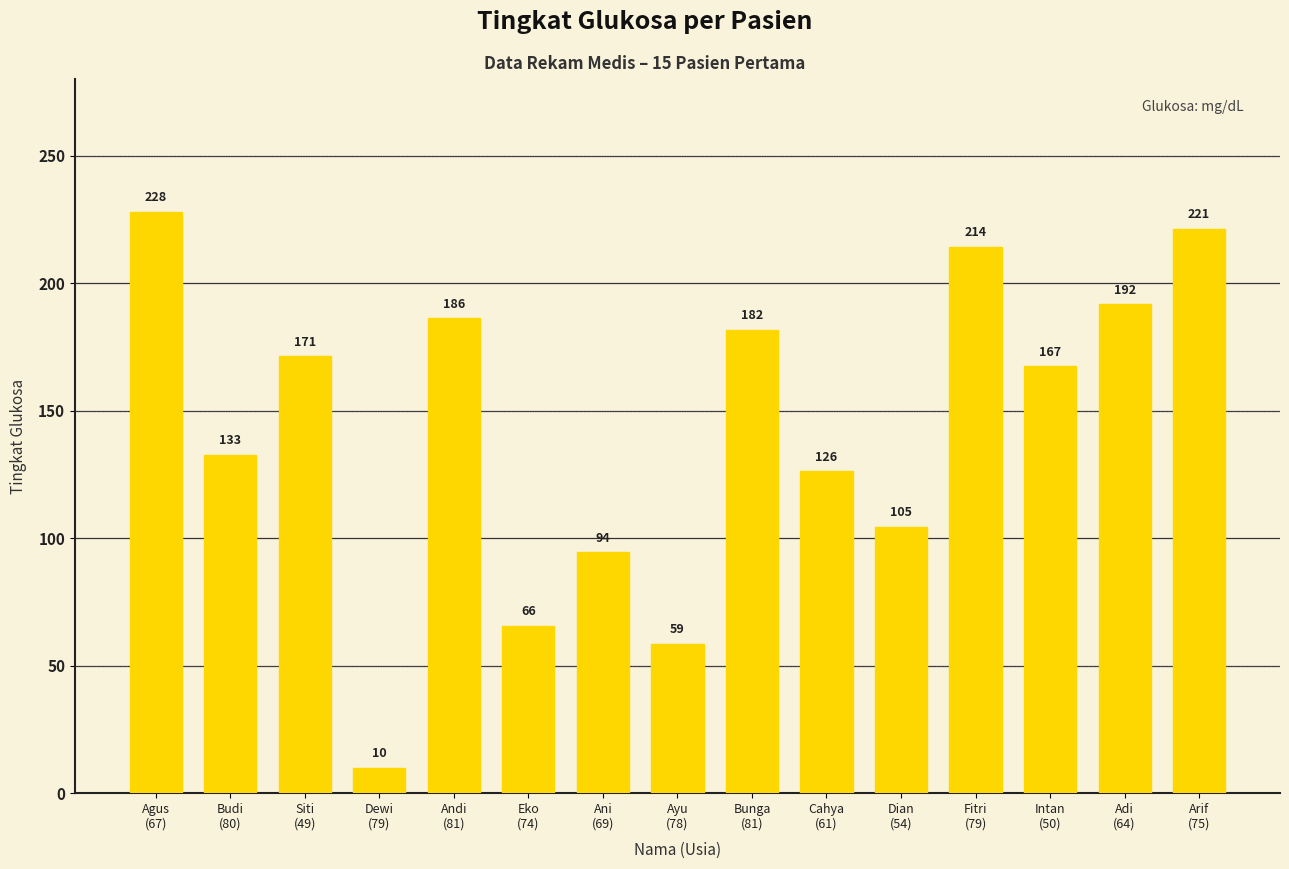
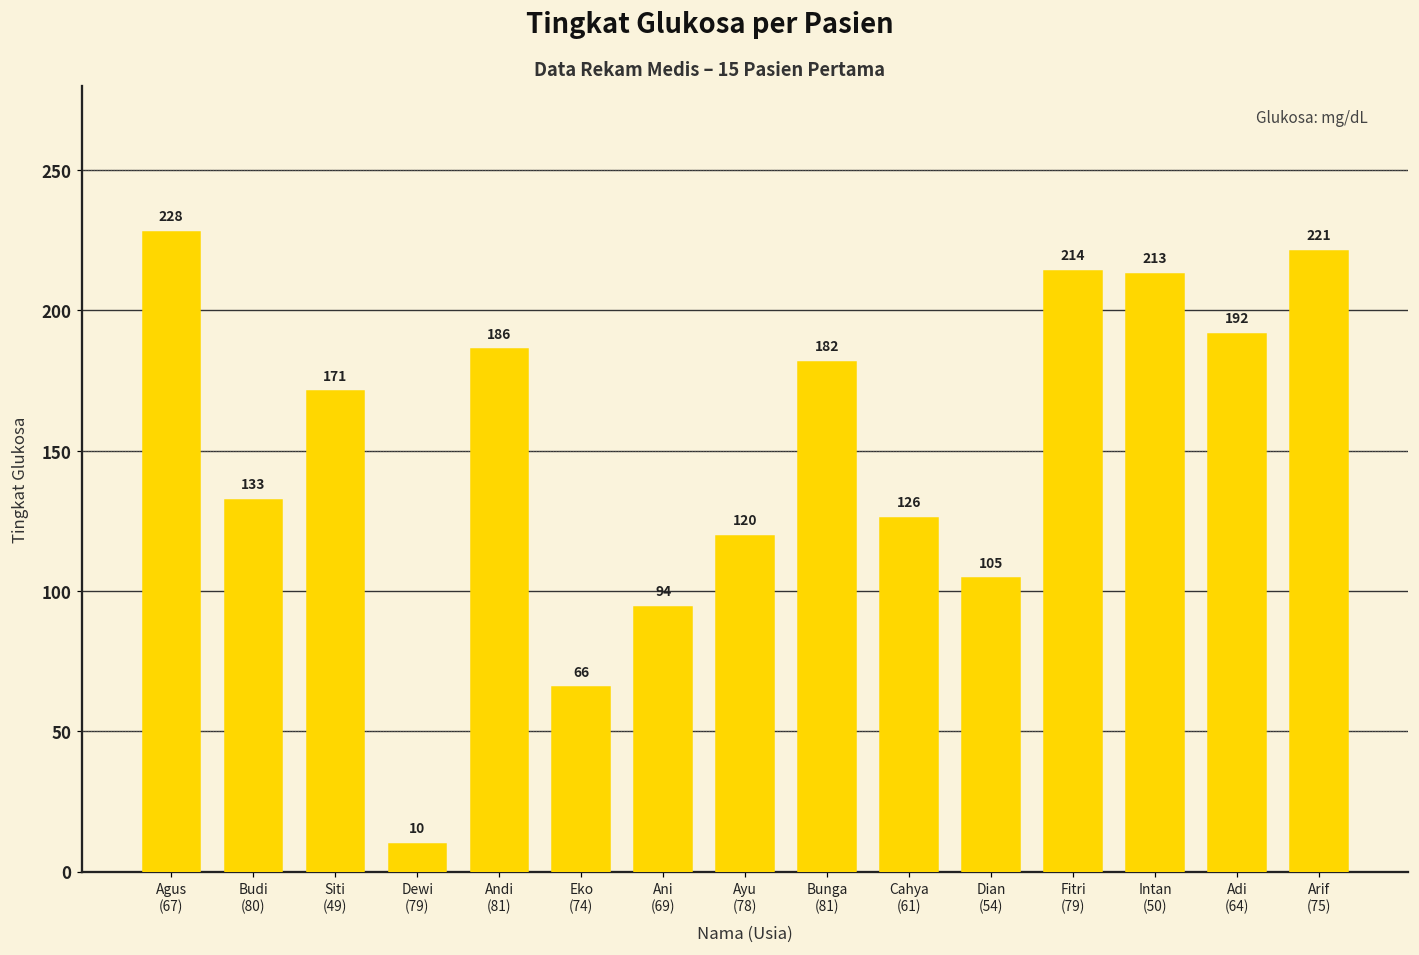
  {
    "Agus (67)": 228,
    "Budi (80)": 133,
    "Siti (49)": 171,
    "Dewi (79)": 10,
    "Andi (81)": 186,
    "Eko (74)": 66,
    "Ani (69)": 94,
-   "Ayu (78)": 59,
+   "Ayu (78)": 120,
    "Bunga (81)": 182,
    "Cahya (61)": 126,
    "Dian (54)": 105,
    "Fitri (79)": 214,
-   "Intan (50)": 167,
+   "Intan (50)": 213,
    "Adi (64)": 192,
    "Arif (75)": 221
  }
